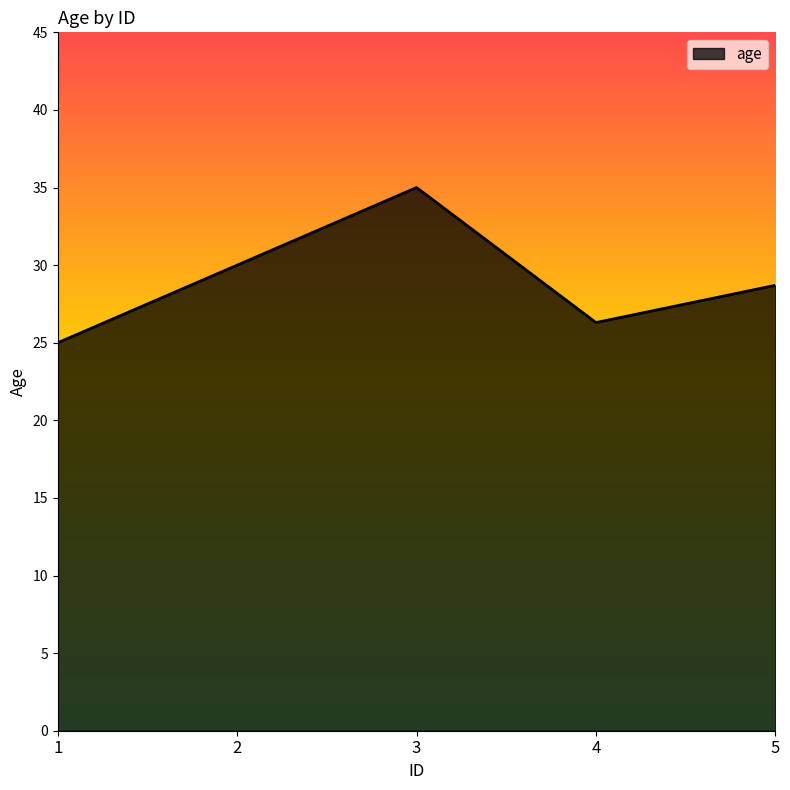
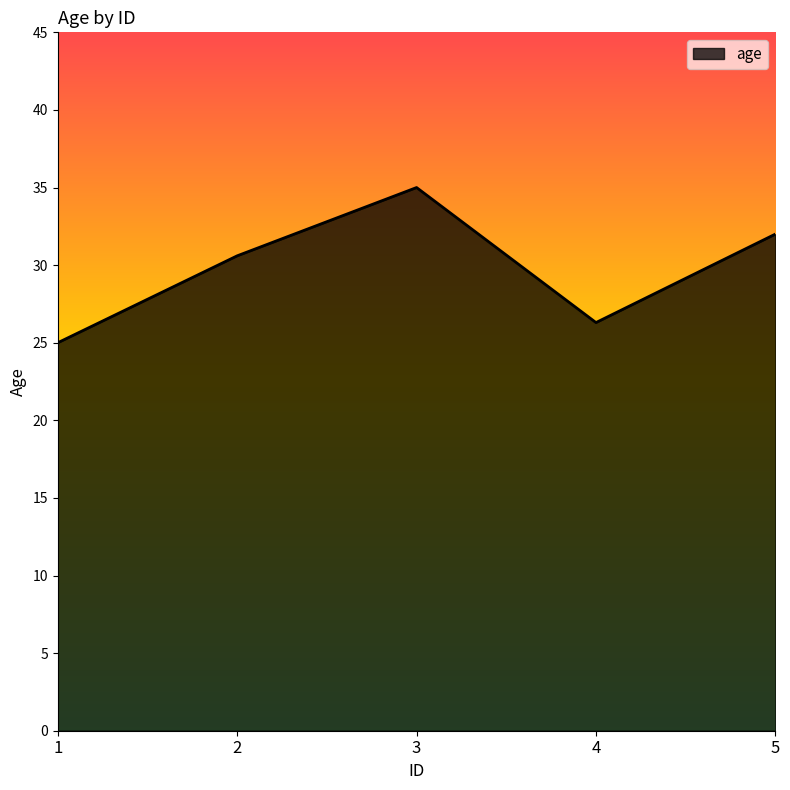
  {
    "1": 25.0,
-   "2": 30.0,
+   "2": 30.6,
    "3": 35.0,
    "4": 26.3,
-   "5": 28.7
+   "5": 32.0
  }
